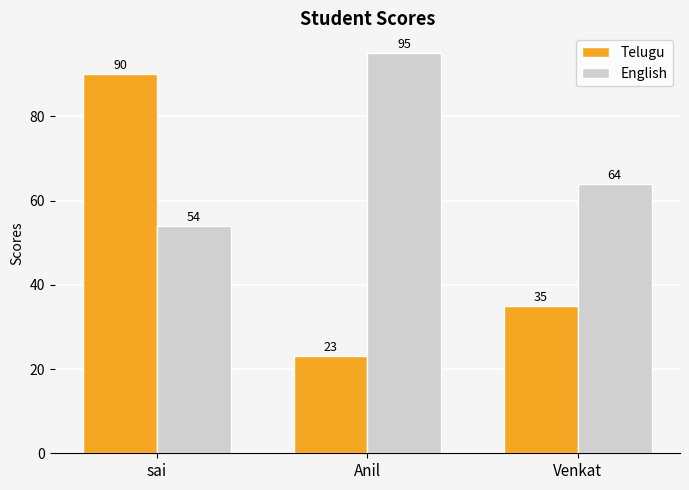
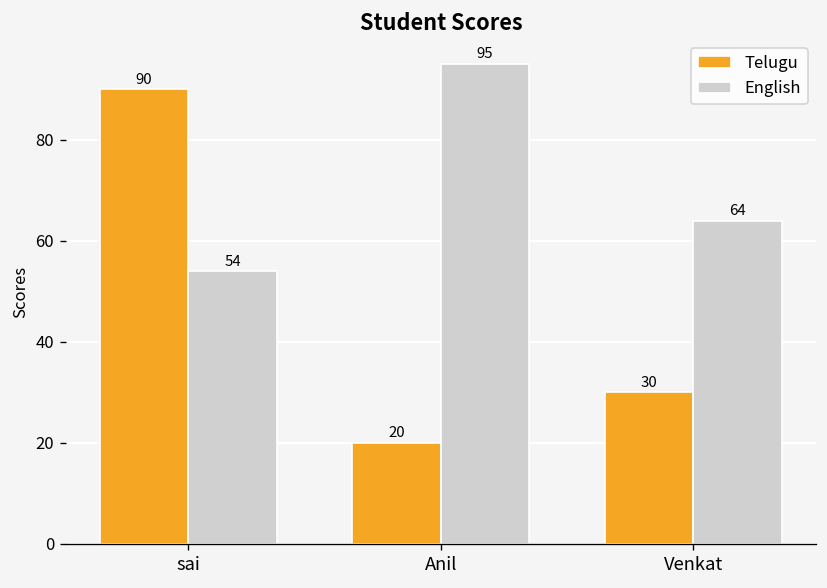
  {
    "Telugu": {
      "sai": 90,
-     "Anil": 23,
-     "Venkat": 35
+     "Anil": 20,
+     "Venkat": 30
    },
    "English": {
      "sai": 54,
      "Anil": 95,
      "Venkat": 64
    }
  }
